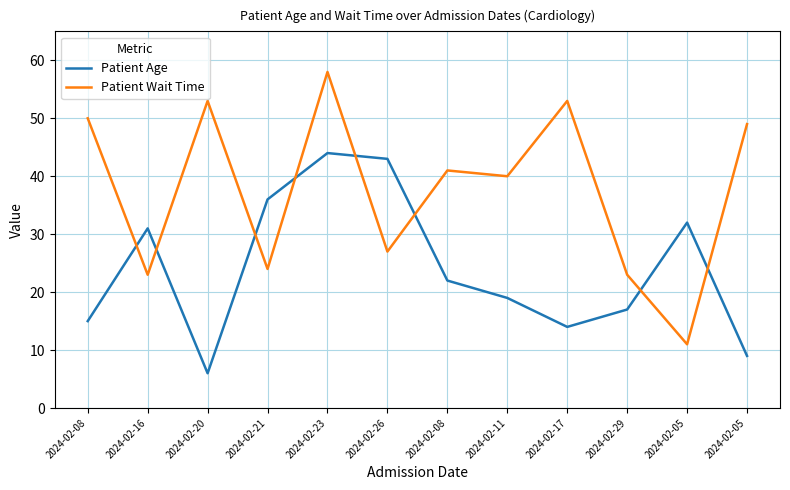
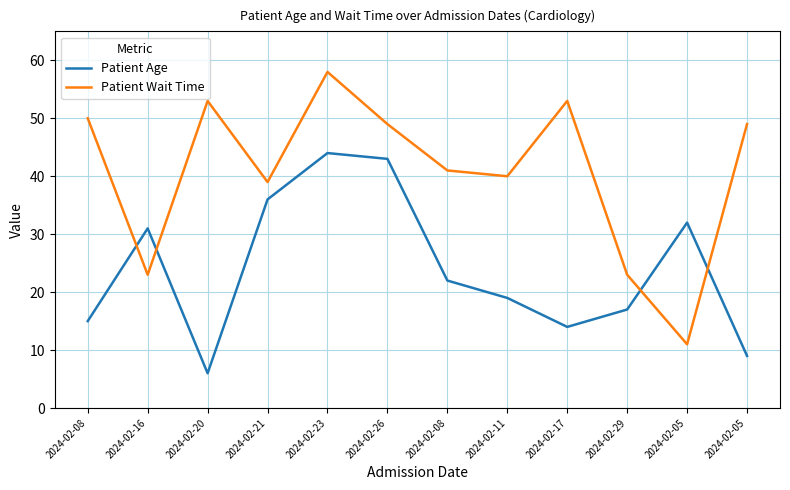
  {
    "Patient Age": {
      "2024-02-16": 31,
      "2024-02-20": 6,
      "2024-02-21": 36,
      "2024-02-23": 44,
      "2024-02-26": 43,
      "2024-02-11": 19,
      "2024-02-17": 14,
      "2024-02-29": 17
    },
    "Patient Wait Time": {
      "2024-02-16": 23,
      "2024-02-20": 53,
-     "2024-02-21": 24,
+     "2024-02-21": 39,
      "2024-02-23": 58,
-     "2024-02-26": 27,
+     "2024-02-26": 49,
      "2024-02-11": 40,
      "2024-02-17": 53,
      "2024-02-29": 23
    }
  }
